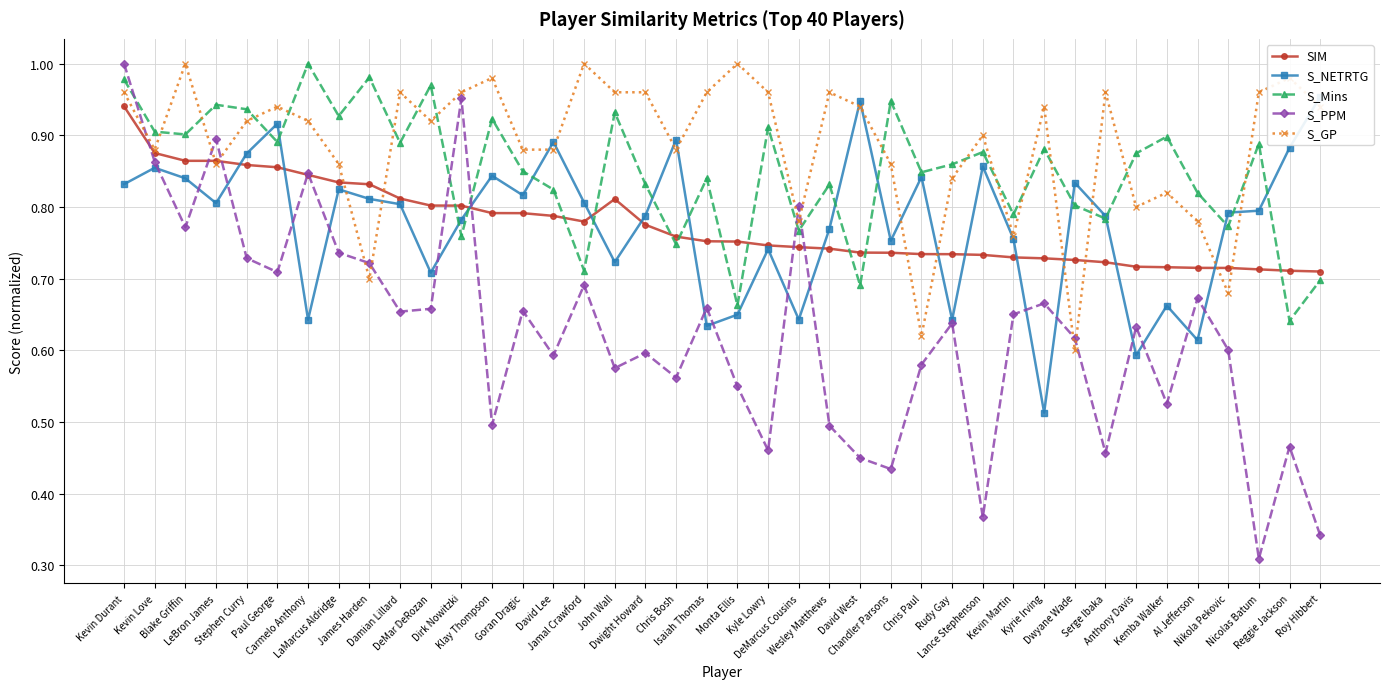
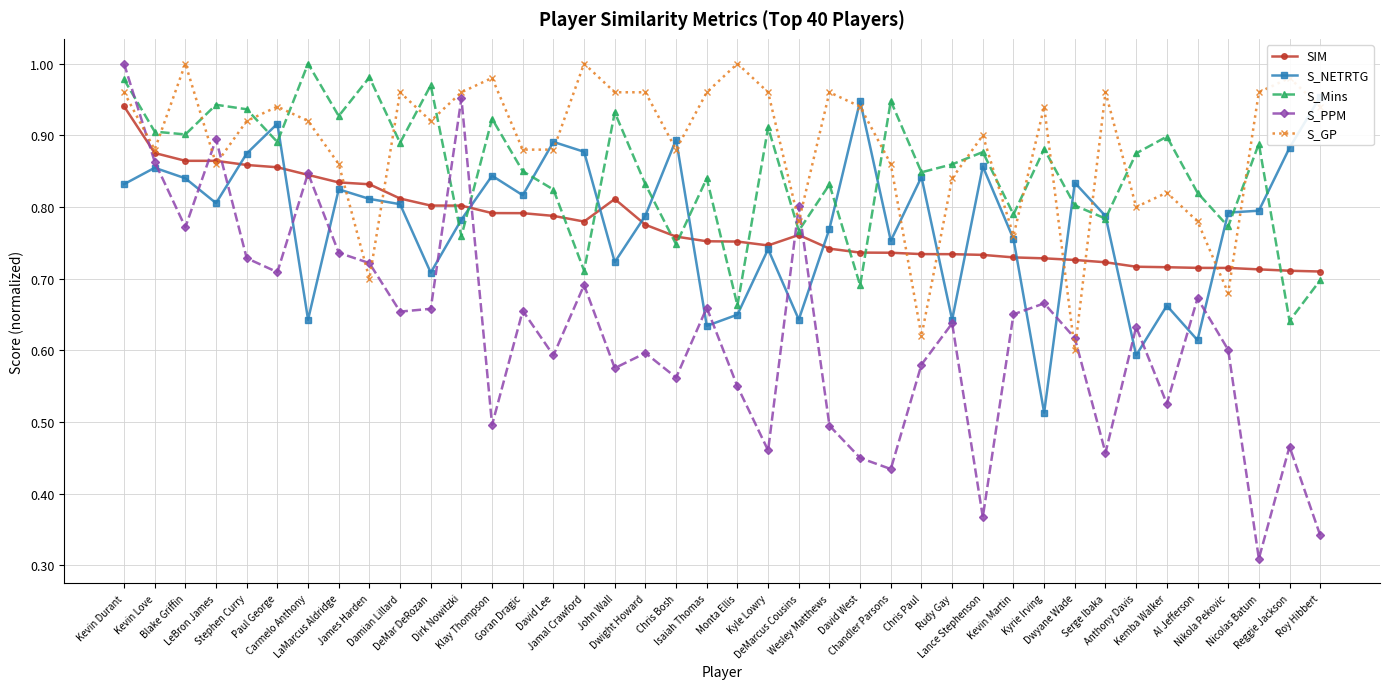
  {
    "SIM": {
      "Kevin Durant": 0.94,
      "Kevin Love": 0.88,
      "Blake Griffin": 0.86,
      "LeBron James": 0.86,
      "Stephen Curry": 0.86,
      "Paul George": 0.86,
      "LaMarcus Aldridge": 0.83,
      "James Harden": 0.83,
      "Damian Lillard": 0.81,
      "DeMar DeRozan": 0.80,
      "Dirk Nowitzki": 0.80,
      "Klay Thompson": 0.79,
      "Goran Dragic": 0.79,
      "David Lee": 0.79,
      "Jamal Crawford": 0.78,
      "John Wall": 0.81,
      "Dwight Howard": 0.78,
      "Chris Bosh": 0.76,
      "Isaiah Thomas": 0.75,
      "Monta Ellis": 0.75,
      "Kyle Lowry": 0.75,
-     "DeMarcus Cousins": 0.74,
+     "DeMarcus Cousins": 0.76,
      "Wesley Matthews": 0.74,
      "David West": 0.74,
      "Chandler Parsons": 0.74,
      "Chris Paul": 0.73,
      "Rudy Gay": 0.73,
      "Lance Stephenson": 0.73,
      "Kevin Martin": 0.73,
      "Kyrie Irving": 0.73,
      "Dwyane Wade": 0.73,
      "Serge Ibaka": 0.72,
      "Anthony Davis": 0.72,
      "Kemba Walker": 0.72,
      "Al Jefferson": 0.72,
      "Nikola Pekovic": 0.72,
      "Nicolas Batum": 0.71,
      "Reggie Jackson": 0.71,
      "Roy Hibbert": 0.71
    },
    "S_NETRTG": {
      "Kevin Durant": 0.83,
      "Kevin Love": 0.85,
      "Blake Griffin": 0.84,
      "LeBron James": 0.81,
      "Stephen Curry": 0.87,
      "Paul George": 0.92,
      "Carmelo Anthony": 0.64,
      "LaMarcus Aldridge": 0.82,
      "James Harden": 0.81,
      "Damian Lillard": 0.80,
      "DeMar DeRozan": 0.71,
      "Dirk Nowitzki": 0.78,
      "Klay Thompson": 0.84,
      "Goran Dragic": 0.82,
      "David Lee": 0.89,
-     "Jamal Crawford": 0.81,
+     "Jamal Crawford": 0.88,
      "John Wall": 0.72,
      "Dwight Howard": 0.79,
      "Chris Bosh": 0.89,
      "Isaiah Thomas": 0.63,
      "Monta Ellis": 0.65,
      "Kyle Lowry": 0.74,
      "DeMarcus Cousins": 0.64,
      "Wesley Matthews": 0.77,
      "David West": 0.95,
      "Chandler Parsons": 0.75,
      "Chris Paul": 0.84,
      "Rudy Gay": 0.64,
      "Lance Stephenson": 0.86,
      "Kevin Martin": 0.76,
      "Kyrie Irving": 0.51,
      "Dwyane Wade": 0.83,
      "Serge Ibaka": 0.79,
      "Anthony Davis": 0.59,
      "Kemba Walker": 0.66,
      "Al Jefferson": 0.61,
      "Nikola Pekovic": 0.79,
      "Nicolas Batum": 0.79,
      "Reggie Jackson": 0.88
    },
    "S_Mins": {
      "Kevin Durant": 0.98,
      "Kevin Love": 0.91,
      "Blake Griffin": 0.90,
      "LeBron James": 0.94,
      "Stephen Curry": 0.94,
      "Paul George": 0.89,
      "Carmelo Anthony": 1.00,
      "LaMarcus Aldridge": 0.93,
      "James Harden": 0.98,
      "Damian Lillard": 0.89,
      "DeMar DeRozan": 0.97,
      "Dirk Nowitzki": 0.76,
      "Klay Thompson": 0.92,
      "Goran Dragic": 0.85,
      "David Lee": 0.82,
      "Jamal Crawford": 0.71,
      "John Wall": 0.93,
      "Dwight Howard": 0.83,
      "Chris Bosh": 0.75,
      "Isaiah Thomas": 0.84,
      "Monta Ellis": 0.66,
      "Kyle Lowry": 0.91,
      "DeMarcus Cousins": 0.77,
      "Wesley Matthews": 0.83,
      "David West": 0.69,
      "Chandler Parsons": 0.95,
      "Chris Paul": 0.85,
      "Rudy Gay": 0.86,
      "Lance Stephenson": 0.88,
      "Kevin Martin": 0.79,
      "Kyrie Irving": 0.88,
      "Dwyane Wade": 0.80,
      "Serge Ibaka": 0.78,
      "Anthony Davis": 0.87,
      "Kemba Walker": 0.90,
      "Al Jefferson": 0.82,
      "Nikola Pekovic": 0.77,
      "Nicolas Batum": 0.89,
      "Reggie Jackson": 0.64,
      "Roy Hibbert": 0.70
    },
    "S_PPM": {
      "Kevin Durant": 1.00,
      "Kevin Love": 0.86,
      "Blake Griffin": 0.77,
      "LeBron James": 0.89,
      "Stephen Curry": 0.73,
      "Paul George": 0.71,
      "LaMarcus Aldridge": 0.74,
      "James Harden": 0.72,
      "Damian Lillard": 0.65,
      "DeMar DeRozan": 0.66,
      "Dirk Nowitzki": 0.95,
      "Klay Thompson": 0.50,
      "Goran Dragic": 0.66,
      "David Lee": 0.59,
      "Jamal Crawford": 0.69,
      "John Wall": 0.58,
      "Dwight Howard": 0.60,
      "Chris Bosh": 0.56,
      "Isaiah Thomas": 0.66,
      "Monta Ellis": 0.55,
      "Kyle Lowry": 0.46,
      "DeMarcus Cousins": 0.80,
      "Wesley Matthews": 0.50,
      "David West": 0.45,
      "Chandler Parsons": 0.43,
      "Chris Paul": 0.58,
      "Rudy Gay": 0.64,
      "Lance Stephenson": 0.37,
      "Kevin Martin": 0.65,
      "Kyrie Irving": 0.67,
      "Dwyane Wade": 0.62,
      "Serge Ibaka": 0.46,
      "Anthony Davis": 0.63,
      "Kemba Walker": 0.53,
      "Al Jefferson": 0.67,
      "Nikola Pekovic": 0.60,
      "Nicolas Batum": 0.31,
      "Reggie Jackson": 0.47,
      "Roy Hibbert": 0.34
    },
    "S_GP": {
      "Kevin Durant": 0.96,
      "Kevin Love": 0.88,
      "Blake Griffin": 1.00,
      "LeBron James": 0.86,
      "Stephen Curry": 0.92,
      "Paul George": 0.94,
      "Carmelo Anthony": 0.92,
      "LaMarcus Aldridge": 0.86,
      "James Harden": 0.70,
      "Damian Lillard": 0.96,
      "DeMar DeRozan": 0.92,
      "Dirk Nowitzki": 0.96,
      "Klay Thompson": 0.98,
      "Goran Dragic": 0.88,
      "David Lee": 0.88,
      "Jamal Crawford": 1.00,
      "John Wall": 0.96,
      "Dwight Howard": 0.96,
      "Chris Bosh": 0.88,
      "Isaiah Thomas": 0.96,
      "Monta Ellis": 1.00,
      "Kyle Lowry": 0.96,
      "DeMarcus Cousins": 0.78,
      "Wesley Matthews": 0.96,
      "David West": 0.94,
      "Chandler Parsons": 0.86,
      "Chris Paul": 0.62,
      "Rudy Gay": 0.84,
      "Lance Stephenson": 0.90,
      "Kevin Martin": 0.76,
      "Kyrie Irving": 0.94,
      "Dwyane Wade": 0.60,
      "Serge Ibaka": 0.96,
      "Anthony Davis": 0.80,
      "Kemba Walker": 0.82,
      "Al Jefferson": 0.78,
      "Nikola Pekovic": 0.68,
      "Nicolas Batum": 0.96
    }
  }
